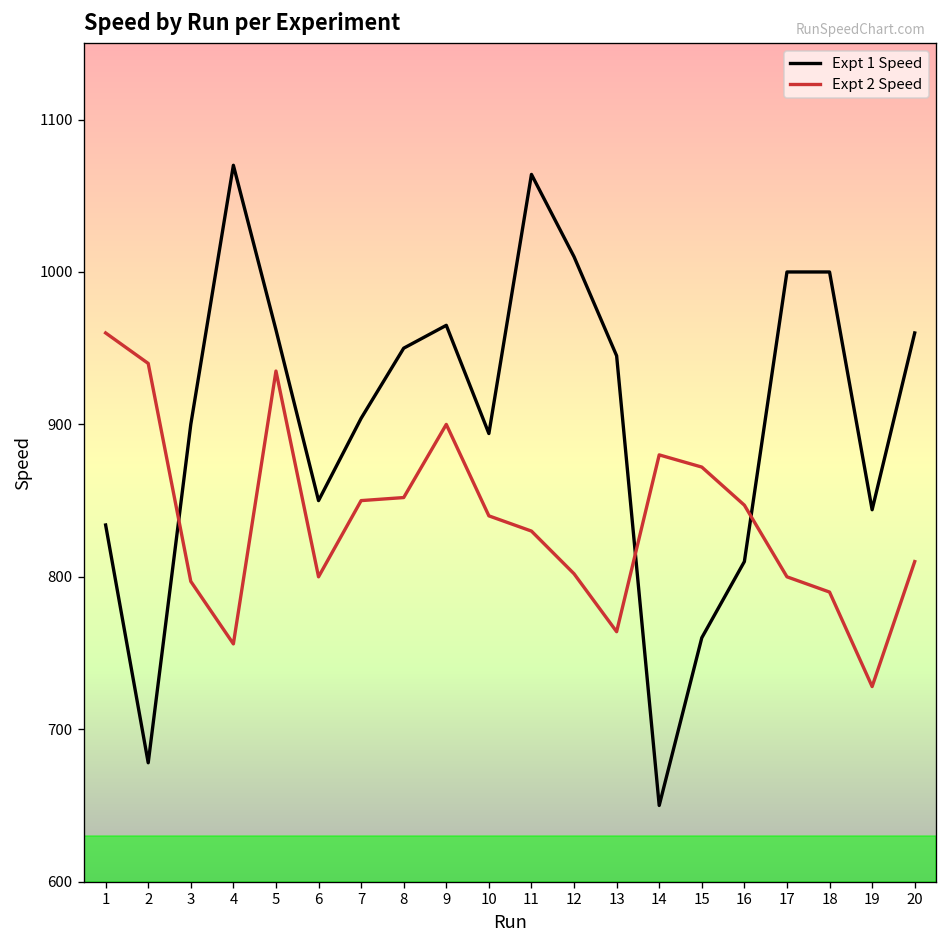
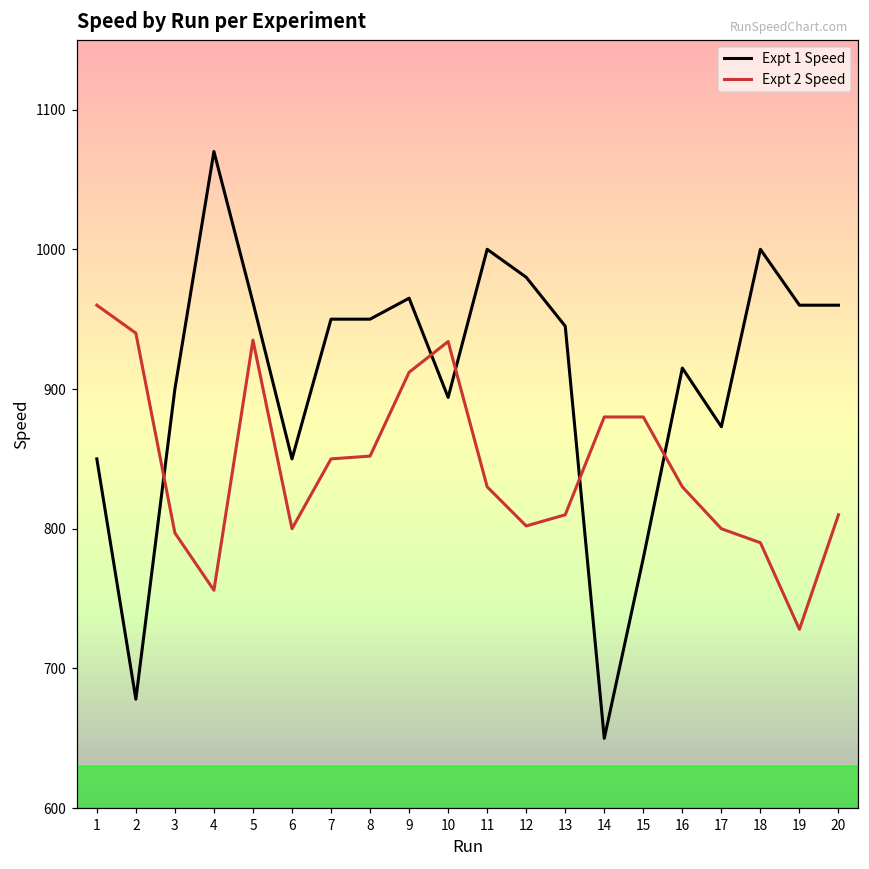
  {
    "Expt 1 Speed": {
-     "1": 834,
+     "1": 850,
      "2": 678,
      "3": 900,
      "4": 1070,
      "5": 962,
      "6": 850,
-     "7": 904,
+     "7": 950,
      "8": 950,
      "9": 965,
      "10": 894,
-     "11": 1064,
-     "12": 1010,
+     "11": 1000,
+     "12": 980,
      "13": 945,
      "14": 650,
-     "15": 760,
-     "16": 810,
-     "17": 1000,
+     "15": 779,
+     "16": 915,
+     "17": 873,
      "18": 1000,
-     "19": 844,
+     "19": 960,
      "20": 960
    },
    "Expt 2 Speed": {
      "1": 960,
      "2": 940,
      "3": 797,
      "4": 756,
      "5": 935,
      "6": 800,
      "7": 850,
      "8": 852,
-     "9": 900,
-     "10": 840,
+     "9": 912,
+     "10": 934,
      "11": 830,
      "12": 802,
-     "13": 764,
+     "13": 810,
      "14": 880,
-     "15": 872,
-     "16": 847,
+     "15": 880,
+     "16": 830,
      "17": 800,
      "18": 790,
      "19": 728,
      "20": 810
    }
  }
